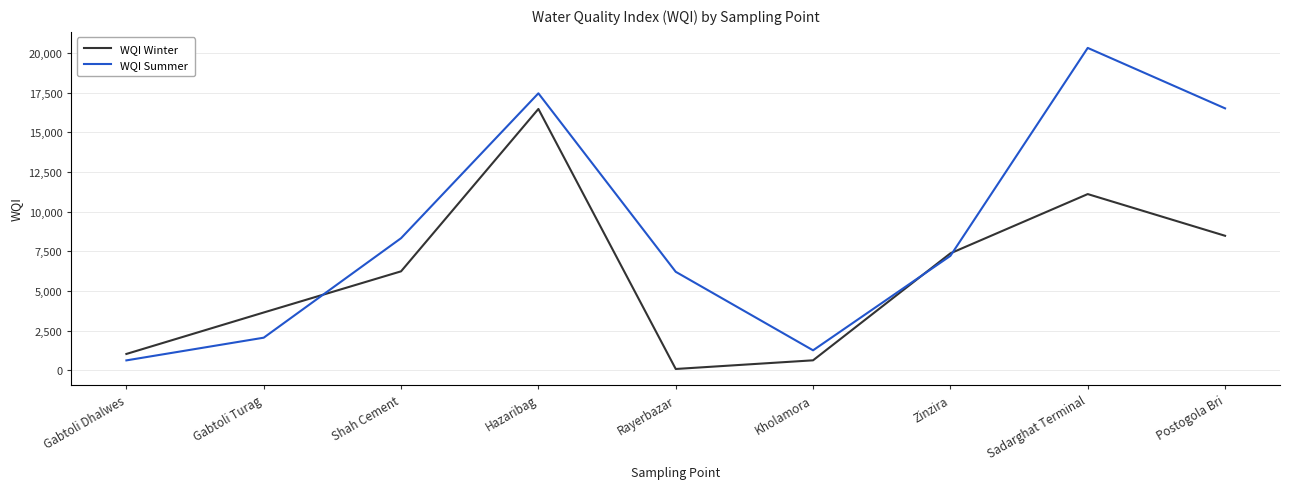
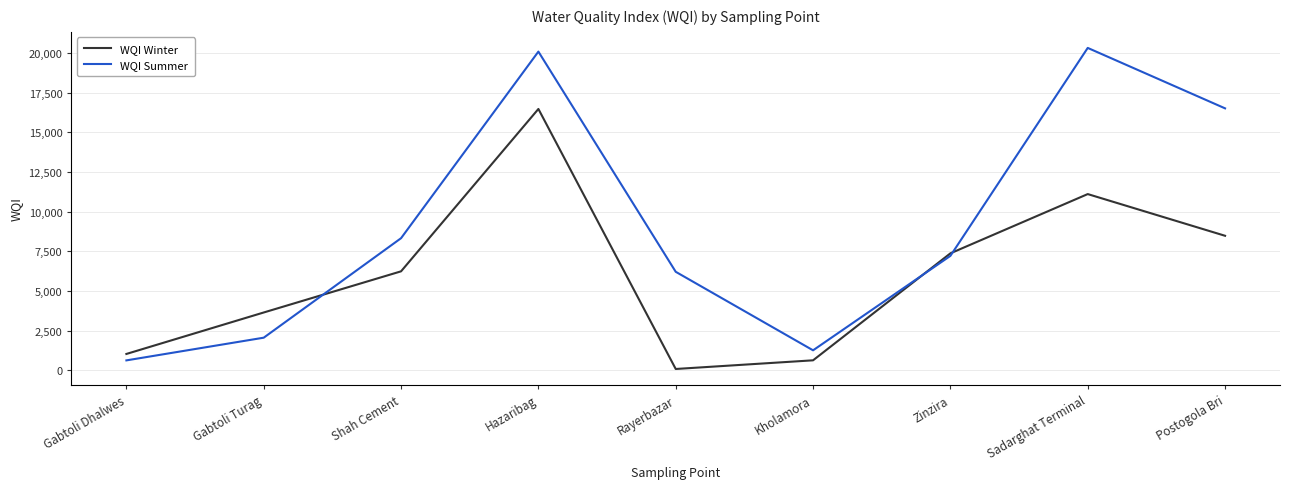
  {
    "WQI Winter": {
      "Gabtoli Dhalwes": "1,000",
      "Gabtoli Turag": "3,600",
      "Shah Cement": "6,200",
      "Hazaribag": "16,500",
      "Rayerbazar": "100",
      "Kholamora": "600",
      "Zinzira": "7,400",
      "Sadarghat Terminal": "11,100",
      "Postogola Bri": "8,500"
    },
    "WQI Summer": {
      "Gabtoli Dhalwes": "600",
      "Gabtoli Turag": "2,100",
      "Shah Cement": "8,300",
-     "Hazaribag": "17,500",
+     "Hazaribag": "20,100",
      "Rayerbazar": "6,200",
      "Kholamora": "1,300",
      "Zinzira": "7,200",
      "Sadarghat Terminal": "20,300",
      "Postogola Bri": "16,500"
    }
  }
